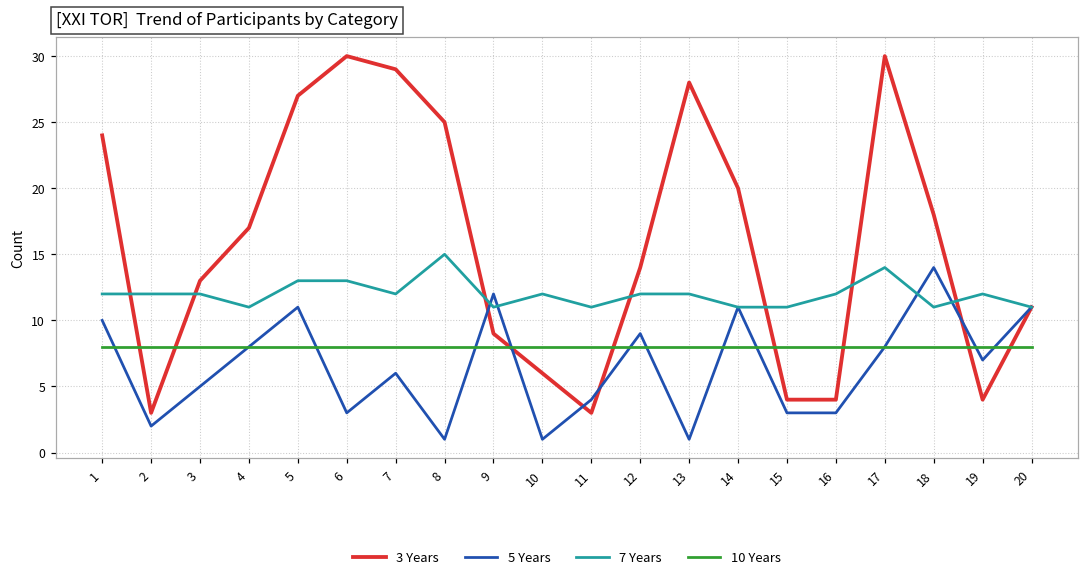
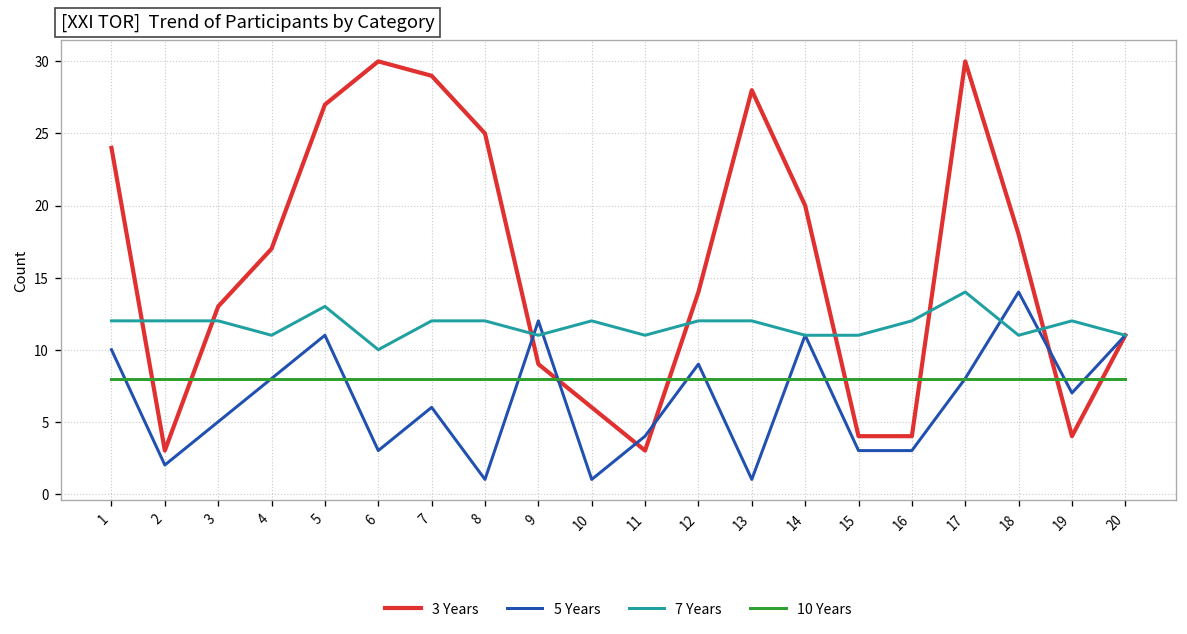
  {
    "3 Years": {
      "1": 24,
      "2": 3,
      "3": 13,
      "4": 17,
      "5": 27,
      "6": 30,
      "7": 29,
      "8": 25,
      "9": 9,
      "10": 6,
      "11": 3,
      "12": 14,
      "13": 28,
      "14": 20,
      "15": 4,
      "16": 4,
      "17": 30,
      "18": 18,
      "19": 4
    },
    "5 Years": {
      "1": 10,
      "2": 2,
      "3": 5,
      "5": 11,
      "6": 3,
      "7": 6,
      "8": 1,
      "9": 12,
      "10": 1,
      "11": 4,
      "12": 9,
      "13": 1,
      "15": 3,
      "16": 3,
      "18": 14,
      "19": 7
    },
    "7 Years": {
      "1": 12,
      "2": 12,
      "3": 12,
      "4": 11,
      "5": 13,
-     "6": 13,
+     "6": 10,
      "7": 12,
-     "8": 15,
+     "8": 12,
      "9": 11,
      "10": 12,
      "11": 11,
      "12": 12,
      "13": 12,
      "15": 11,
      "16": 12,
      "17": 14,
      "18": 11,
      "19": 12
    },
    "10 Years": {
      "1": 8,
      "2": 8,
      "3": 8,
      "5": 8,
      "6": 8,
      "7": 8,
      "8": 8,
      "9": 8,
      "10": 8,
      "11": 8,
      "12": 8,
      "13": 8,
      "14": 8,
      "15": 8,
      "16": 8,
      "18": 8,
      "19": 8,
      "20": 8
    }
  }
